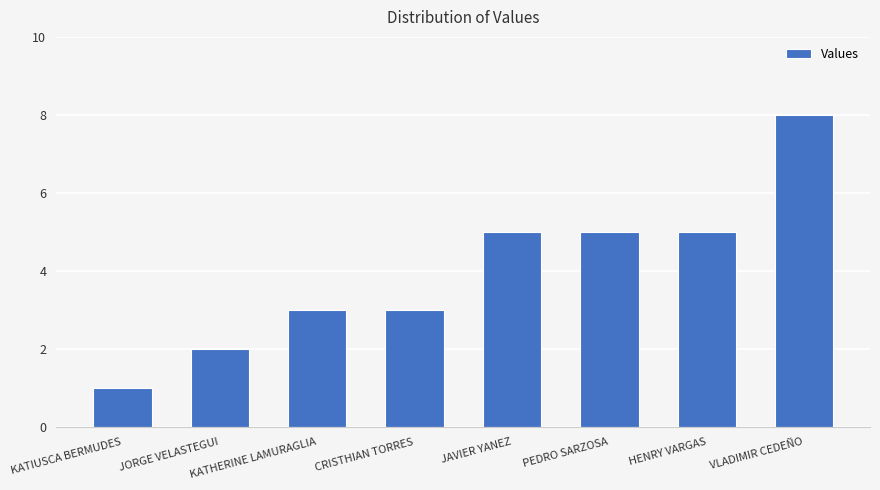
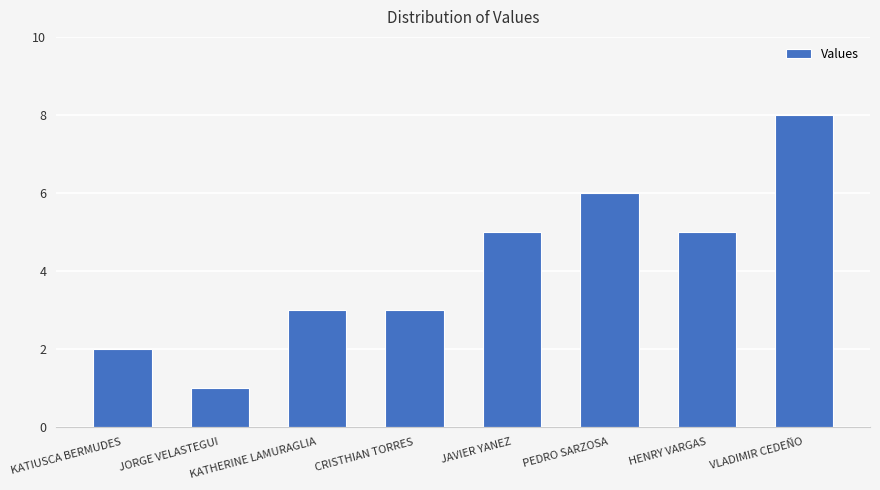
  {
-   "KATIUSCA BERMUDES": 1,
-   "JORGE VELASTEGUI": 2,
+   "KATIUSCA BERMUDES": 2,
+   "JORGE VELASTEGUI": 1,
    "KATHERINE LAMURAGLIA": 3,
    "CRISTHIAN TORRES": 3,
    "JAVIER YANEZ": 5,
-   "PEDRO SARZOSA": 5,
+   "PEDRO SARZOSA": 6,
    "HENRY VARGAS": 5,
    "VLADIMIR CEDEÑO": 8
  }
